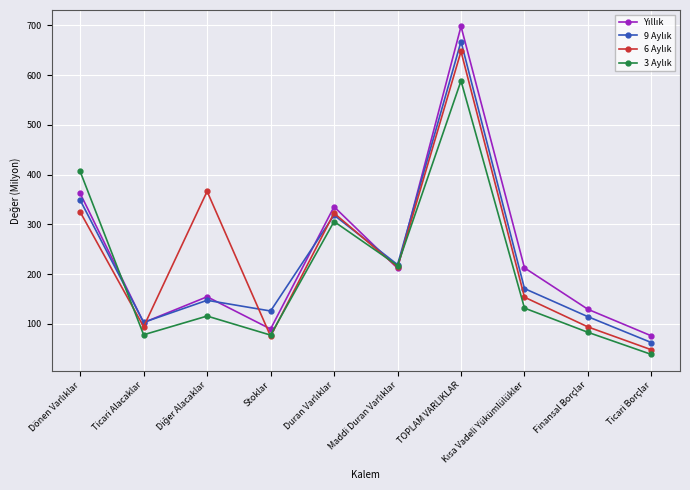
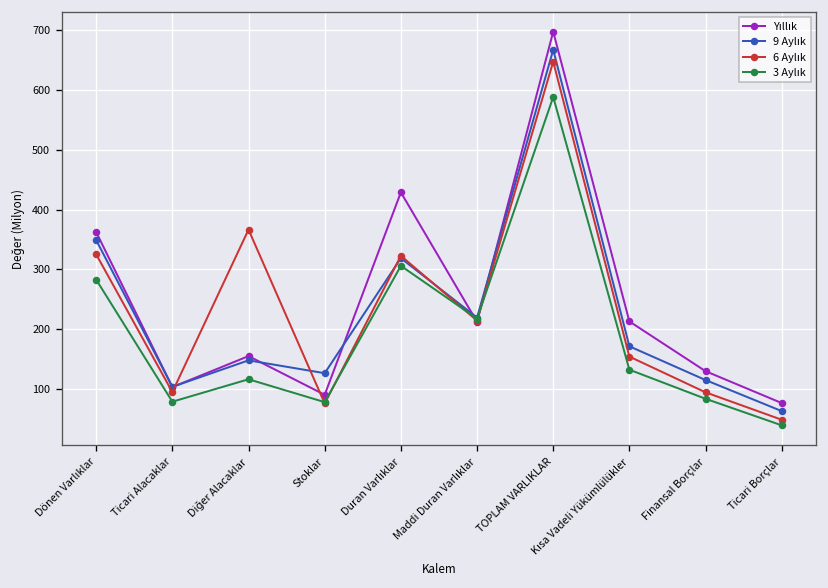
  {
    "Yıllık": {
      "Dönen Varlıklar": 360,
      "Diğer Alacaklar": 150,
      "Stoklar": 90,
-     "Duran Varlıklar": 340,
+     "Duran Varlıklar": 430,
      "TOPLAM VARLIKLAR": 700,
      "Kısa Vadeli Yükümlülükler": 210,
      "Finansal Borçlar": 130,
      "Ticari Borçlar": 80
    },
    "9 Aylık": {
      "Dönen Varlıklar": 350,
      "Diğer Alacaklar": 150,
      "Stoklar": 130,
      "TOPLAM VARLIKLAR": 670,
      "Kısa Vadeli Yükümlülükler": 170,
      "Finansal Borçlar": 110,
      "Ticari Borçlar": 60
    },
    "6 Aylık": {
      "Dönen Varlıklar": 330,
      "Ticari Alacaklar": 90,
      "Diğer Alacaklar": 370,
      "TOPLAM VARLIKLAR": 650,
      "Kısa Vadeli Yükümlülükler": 150,
      "Finansal Borçlar": 90,
      "Ticari Borçlar": 50
    },
    "3 Aylık": {
-     "Dönen Varlıklar": 410,
+     "Dönen Varlıklar": 280,
      "Ticari Alacaklar": 80,
      "Diğer Alacaklar": 120,
      "Duran Varlıklar": 310,
      "TOPLAM VARLIKLAR": 590,
      "Kısa Vadeli Yükümlülükler": 130,
      "Finansal Borçlar": 80,
      "Ticari Borçlar": 40
    }
  }
